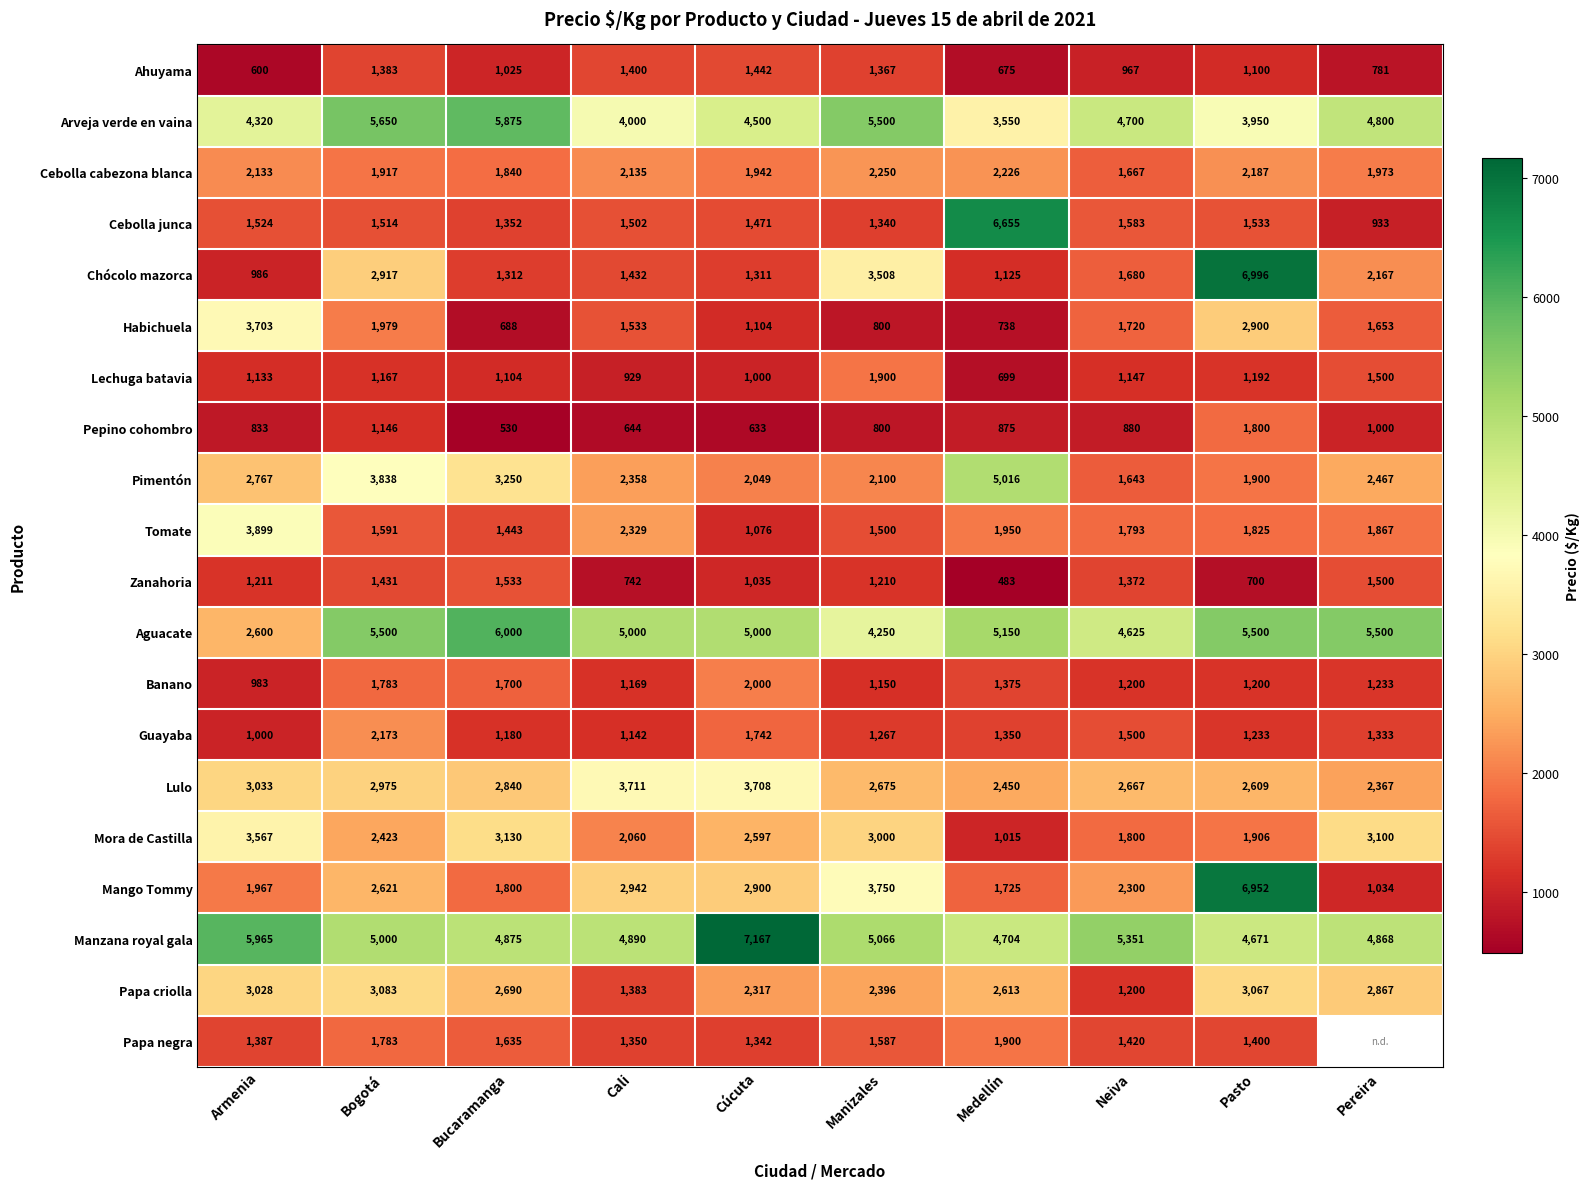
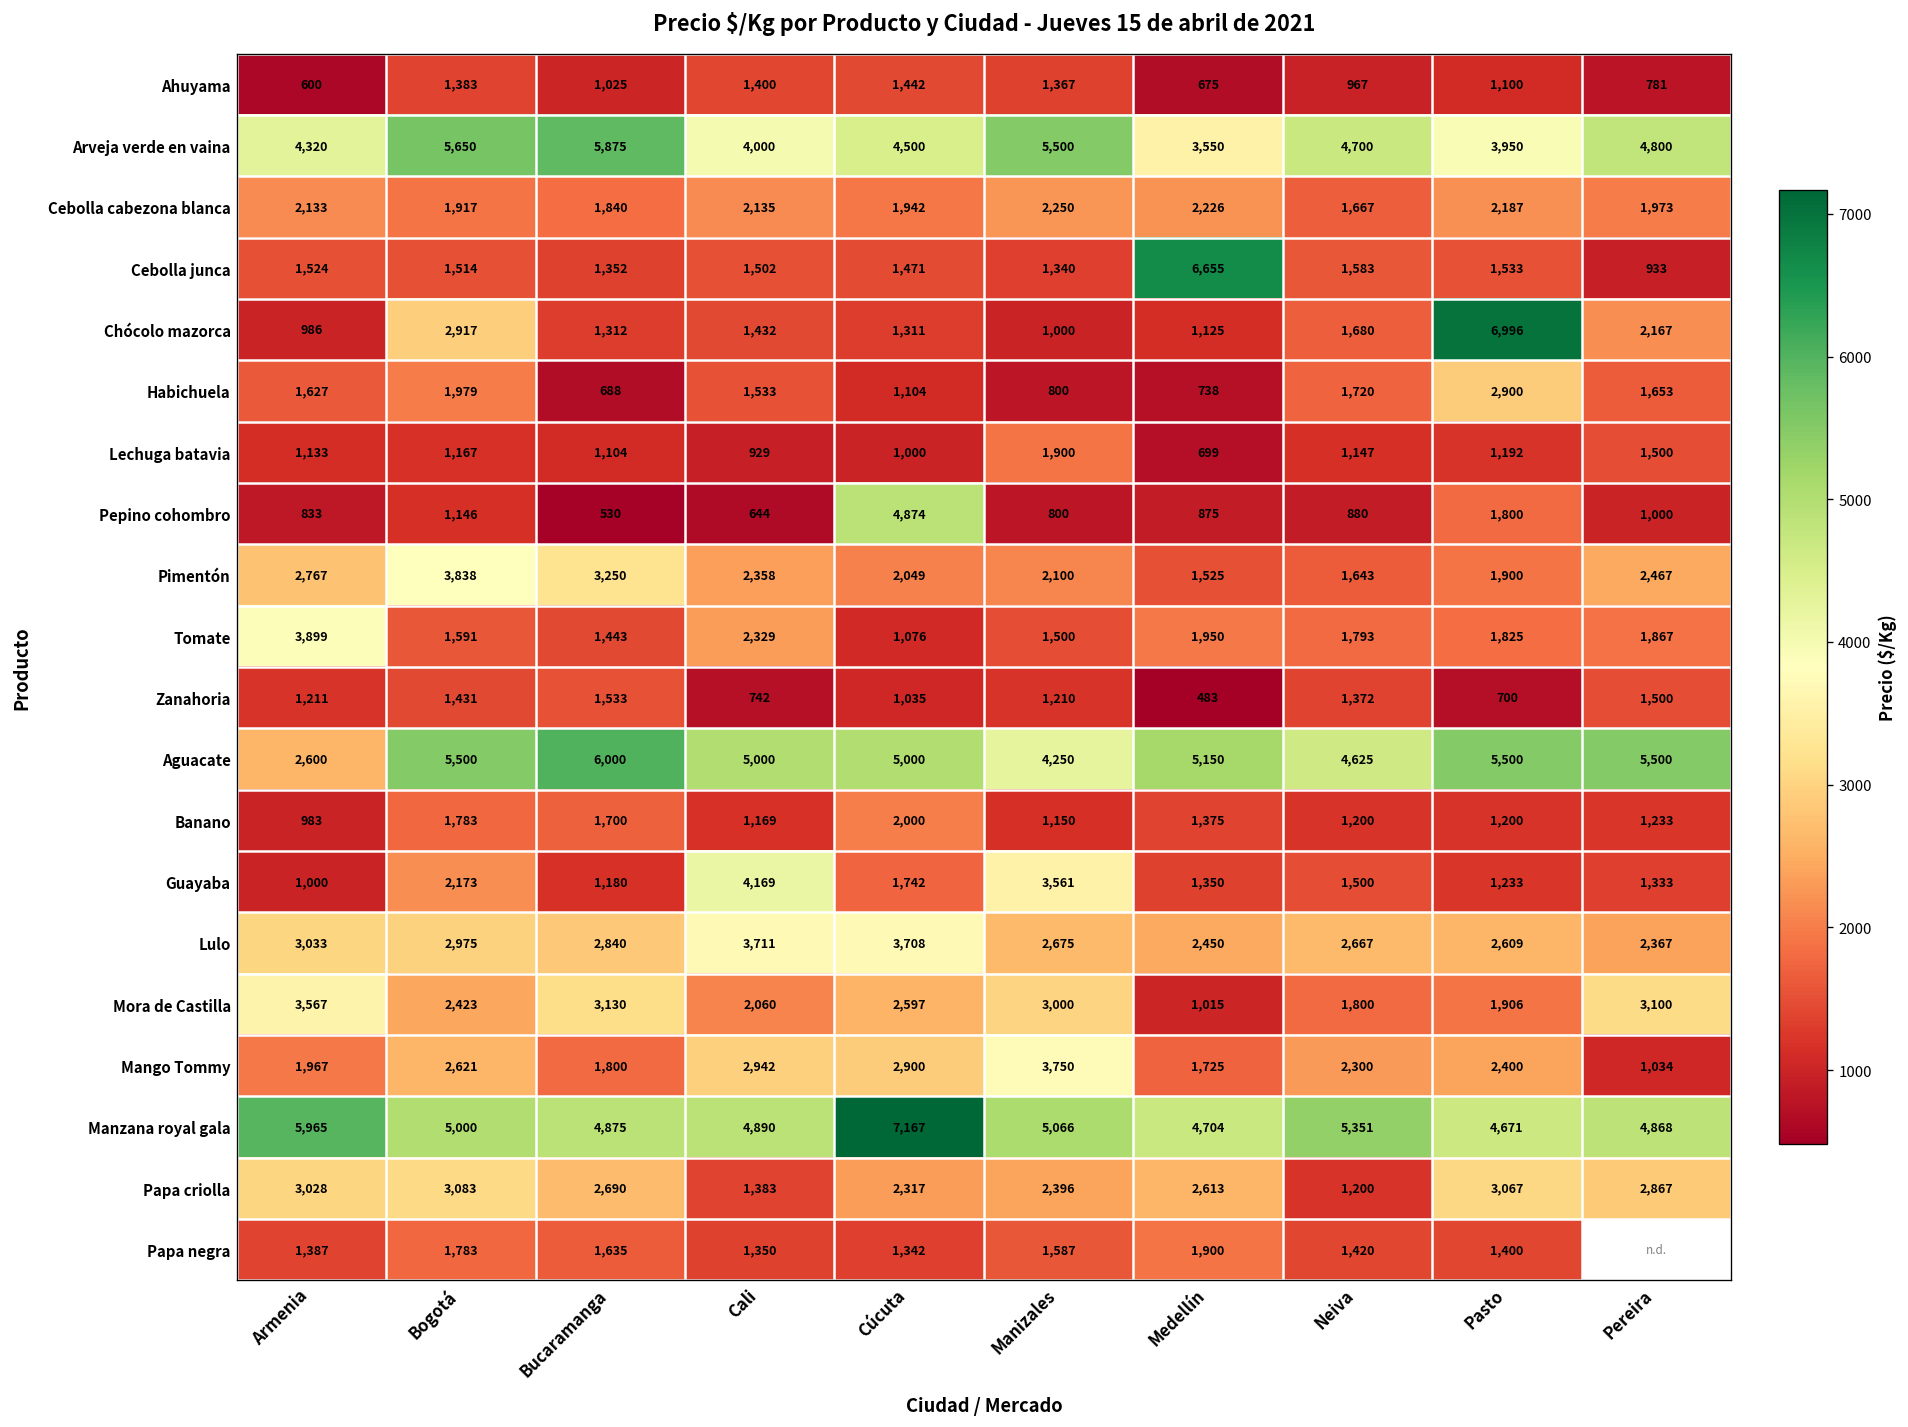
  {
    "Ahuyama": {
      "Armenia": "600",
      "Bogotá": "1,383",
      "Bucaramanga": "1,025",
      "Cali": "1,400",
      "Cúcuta": "1,442",
      "Manizales": "1,367",
      "Medellín": "675",
      "Neiva": "967",
      "Pasto": "1,100",
      "Pereira": "781"
    },
    "Arveja verde en vaina": {
      "Armenia": "4,320",
      "Bogotá": "5,650",
      "Bucaramanga": "5,875",
      "Cali": "4,000",
      "Cúcuta": "4,500",
      "Manizales": "5,500",
      "Medellín": "3,550",
      "Neiva": "4,700",
      "Pasto": "3,950",
      "Pereira": "4,800"
    },
    "Cebolla cabezona blanca": {
      "Armenia": "2,133",
      "Bogotá": "1,917",
      "Bucaramanga": "1,840",
      "Cali": "2,135",
      "Cúcuta": "1,942",
      "Manizales": "2,250",
      "Medellín": "2,226",
      "Neiva": "1,667",
      "Pasto": "2,187",
      "Pereira": "1,973"
    },
    "Cebolla junca": {
      "Armenia": "1,524",
      "Bogotá": "1,514",
      "Bucaramanga": "1,352",
      "Cali": "1,502",
      "Cúcuta": "1,471",
      "Manizales": "1,340",
      "Medellín": "6,655",
      "Neiva": "1,583",
      "Pasto": "1,533",
      "Pereira": "933"
    },
    "Chócolo mazorca": {
      "Armenia": "986",
      "Bogotá": "2,917",
      "Bucaramanga": "1,312",
      "Cali": "1,432",
      "Cúcuta": "1,311",
-     "Manizales": "3,508",
+     "Manizales": "1,000",
      "Medellín": "1,125",
      "Neiva": "1,680",
      "Pasto": "6,996",
      "Pereira": "2,167"
    },
    "Habichuela": {
-     "Armenia": "3,703",
+     "Armenia": "1,627",
      "Bogotá": "1,979",
      "Bucaramanga": "688",
      "Cali": "1,533",
      "Cúcuta": "1,104",
      "Manizales": "800",
      "Medellín": "738",
      "Neiva": "1,720",
      "Pasto": "2,900",
      "Pereira": "1,653"
    },
    "Lechuga batavia": {
      "Armenia": "1,133",
      "Bogotá": "1,167",
      "Bucaramanga": "1,104",
      "Cali": "929",
      "Cúcuta": "1,000",
      "Manizales": "1,900",
      "Medellín": "699",
      "Neiva": "1,147",
      "Pasto": "1,192",
      "Pereira": "1,500"
    },
    "Pepino cohombro": {
      "Armenia": "833",
      "Bogotá": "1,146",
      "Bucaramanga": "530",
      "Cali": "644",
-     "Cúcuta": "633",
+     "Cúcuta": "4,874",
      "Manizales": "800",
      "Medellín": "875",
      "Neiva": "880",
      "Pasto": "1,800",
      "Pereira": "1,000"
    },
    "Pimentón": {
      "Armenia": "2,767",
      "Bogotá": "3,838",
      "Bucaramanga": "3,250",
      "Cali": "2,358",
      "Cúcuta": "2,049",
      "Manizales": "2,100",
-     "Medellín": "5,016",
+     "Medellín": "1,525",
      "Neiva": "1,643",
      "Pasto": "1,900",
      "Pereira": "2,467"
    },
    "Tomate": {
      "Armenia": "3,899",
      "Bogotá": "1,591",
      "Bucaramanga": "1,443",
      "Cali": "2,329",
      "Cúcuta": "1,076",
      "Manizales": "1,500",
      "Medellín": "1,950",
      "Neiva": "1,793",
      "Pasto": "1,825",
      "Pereira": "1,867"
    },
    "Zanahoria": {
      "Armenia": "1,211",
      "Bogotá": "1,431",
      "Bucaramanga": "1,533",
      "Cali": "742",
      "Cúcuta": "1,035",
      "Manizales": "1,210",
      "Medellín": "483",
      "Neiva": "1,372",
      "Pasto": "700",
      "Pereira": "1,500"
    },
    "Aguacate": {
      "Armenia": "2,600",
      "Bogotá": "5,500",
      "Bucaramanga": "6,000",
      "Cali": "5,000",
      "Cúcuta": "5,000",
      "Manizales": "4,250",
      "Medellín": "5,150",
      "Neiva": "4,625",
      "Pasto": "5,500",
      "Pereira": "5,500"
    },
    "Banano": {
      "Armenia": "983",
      "Bogotá": "1,783",
      "Bucaramanga": "1,700",
      "Cali": "1,169",
      "Cúcuta": "2,000",
      "Manizales": "1,150",
      "Medellín": "1,375",
      "Neiva": "1,200",
      "Pasto": "1,200",
      "Pereira": "1,233"
    },
    "Guayaba": {
      "Armenia": "1,000",
      "Bogotá": "2,173",
      "Bucaramanga": "1,180",
-     "Cali": "1,142",
+     "Cali": "4,169",
      "Cúcuta": "1,742",
-     "Manizales": "1,267",
+     "Manizales": "3,561",
      "Medellín": "1,350",
      "Neiva": "1,500",
      "Pasto": "1,233",
      "Pereira": "1,333"
    },
    "Lulo": {
      "Armenia": "3,033",
      "Bogotá": "2,975",
      "Bucaramanga": "2,840",
      "Cali": "3,711",
      "Cúcuta": "3,708",
      "Manizales": "2,675",
      "Medellín": "2,450",
      "Neiva": "2,667",
      "Pasto": "2,609",
      "Pereira": "2,367"
    },
    "Mora de Castilla": {
      "Armenia": "3,567",
      "Bogotá": "2,423",
      "Bucaramanga": "3,130",
      "Cali": "2,060",
      "Cúcuta": "2,597",
      "Manizales": "3,000",
      "Medellín": "1,015",
      "Neiva": "1,800",
      "Pasto": "1,906",
      "Pereira": "3,100"
    },
    "Mango Tommy": {
      "Armenia": "1,967",
      "Bogotá": "2,621",
      "Bucaramanga": "1,800",
      "Cali": "2,942",
      "Cúcuta": "2,900",
      "Manizales": "3,750",
      "Medellín": "1,725",
      "Neiva": "2,300",
-     "Pasto": "6,952",
+     "Pasto": "2,400",
      "Pereira": "1,034"
    },
    "Manzana royal gala": {
      "Armenia": "5,965",
      "Bogotá": "5,000",
      "Bucaramanga": "4,875",
      "Cali": "4,890",
      "Cúcuta": "7,167",
      "Manizales": "5,066",
      "Medellín": "4,704",
      "Neiva": "5,351",
      "Pasto": "4,671",
      "Pereira": "4,868"
    },
    "Papa criolla": {
      "Armenia": "3,028",
      "Bogotá": "3,083",
      "Bucaramanga": "2,690",
      "Cali": "1,383",
      "Cúcuta": "2,317",
      "Manizales": "2,396",
      "Medellín": "2,613",
      "Neiva": "1,200",
      "Pasto": "3,067",
      "Pereira": "2,867"
    },
    "Papa negra": {
      "Armenia": "1,387",
      "Bogotá": "1,783",
      "Bucaramanga": "1,635",
      "Cali": "1,350",
      "Cúcuta": "1,342",
      "Manizales": "1,587",
      "Medellín": "1,900",
      "Neiva": "1,420",
      "Pasto": "1,400"
    }
  }
